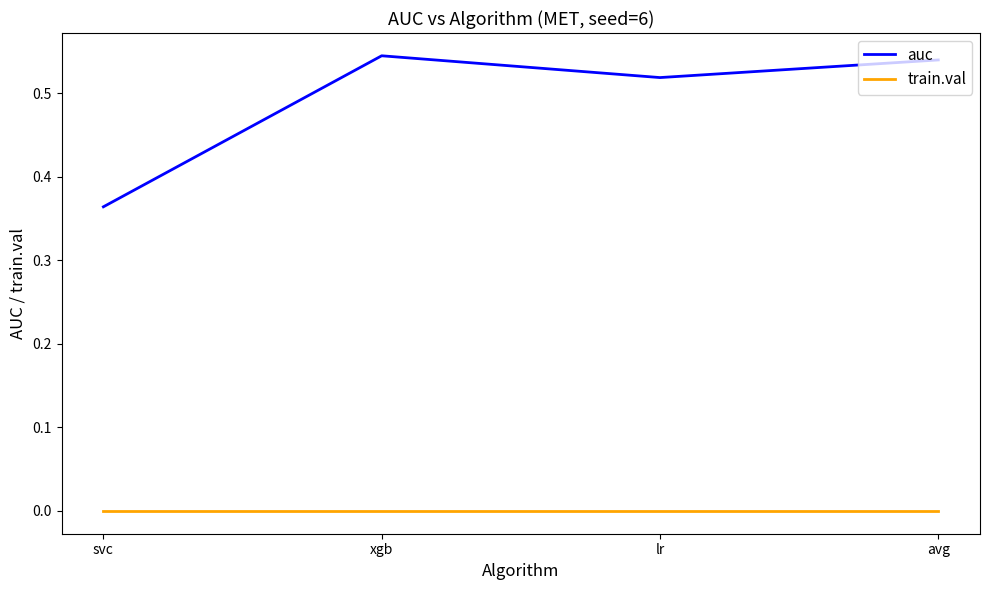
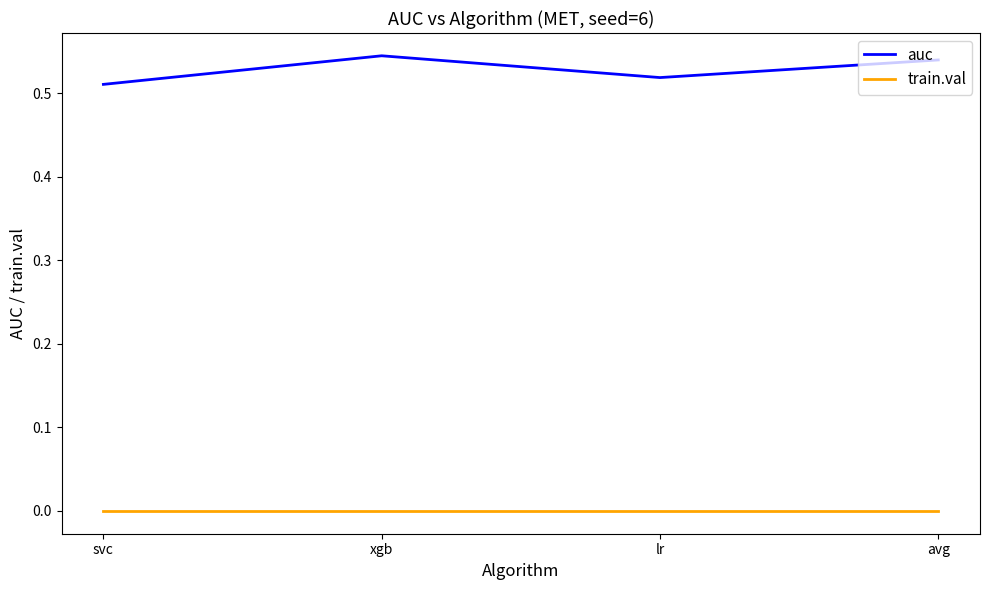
  {
    "auc": {
-     "svc": 0.36,
+     "svc": 0.51,
      "xgb": 0.55,
      "lr": 0.52
    },
    "train.val": {
      "svc": 0.00,
      "xgb": 0.00,
      "lr": 0.00,
      "avg": 0.00
    }
  }
